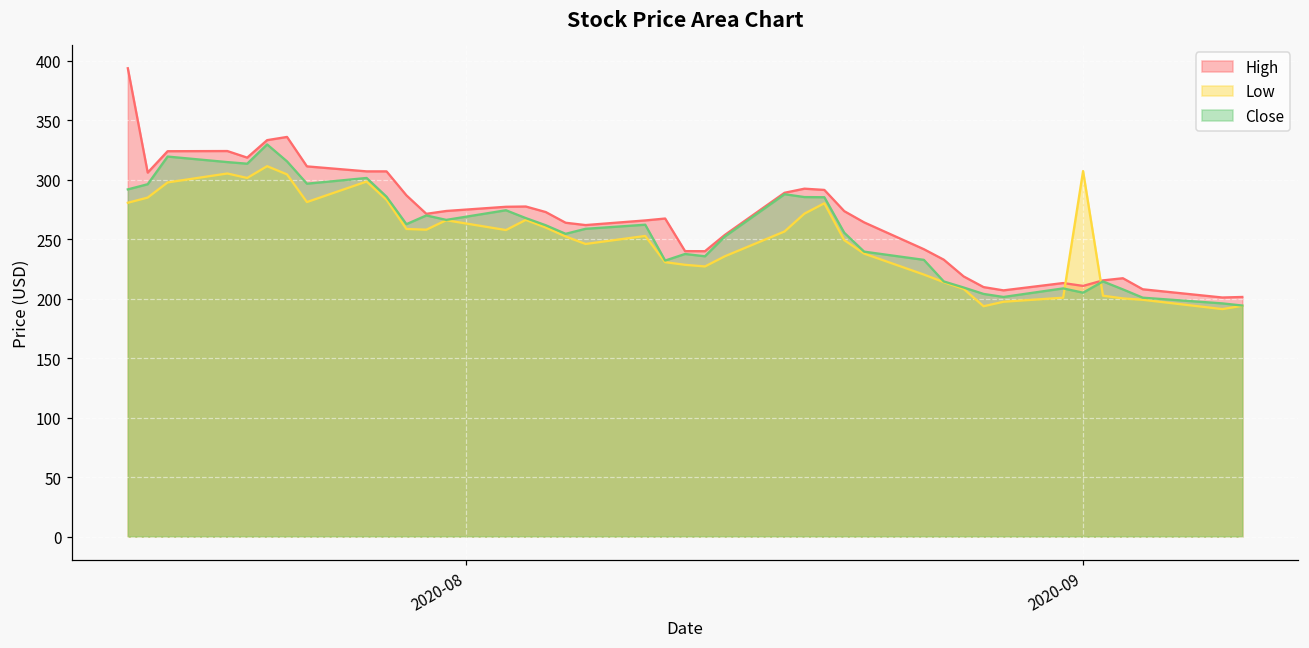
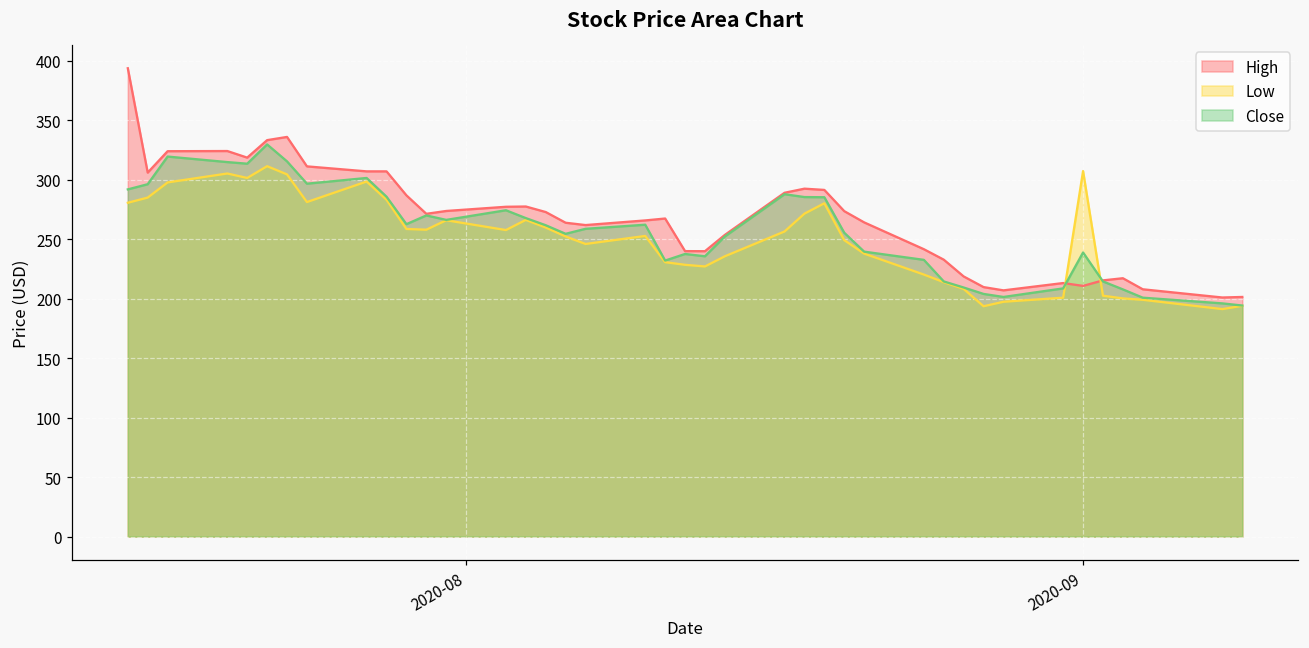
  {
    "High": {
      "2020-09": 211
    },
    "Low": {
      "2020-09": 307
    },
    "Close": {
-     "2020-09": 205
+     "2020-09": 239
    }
  }
